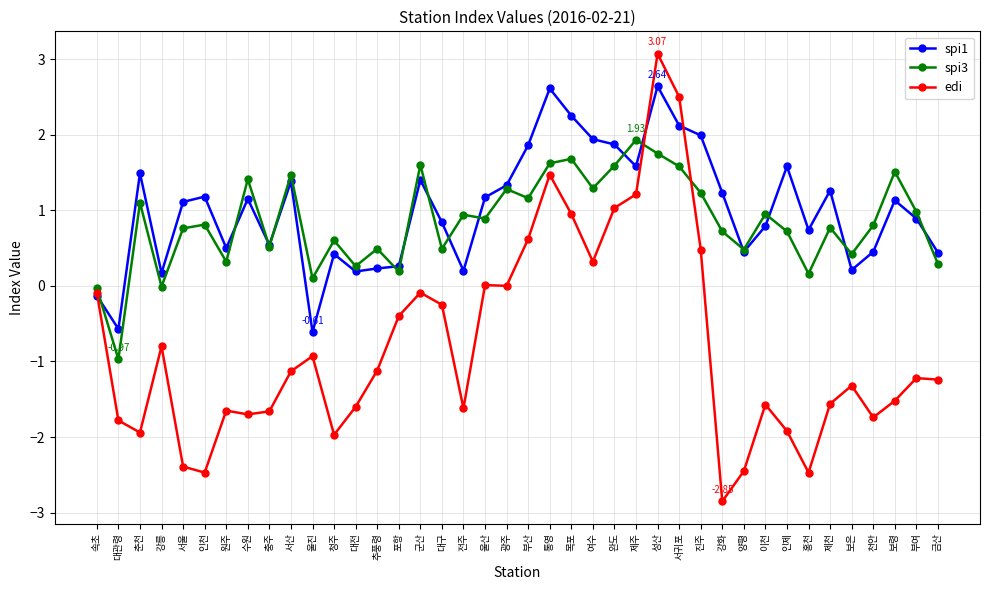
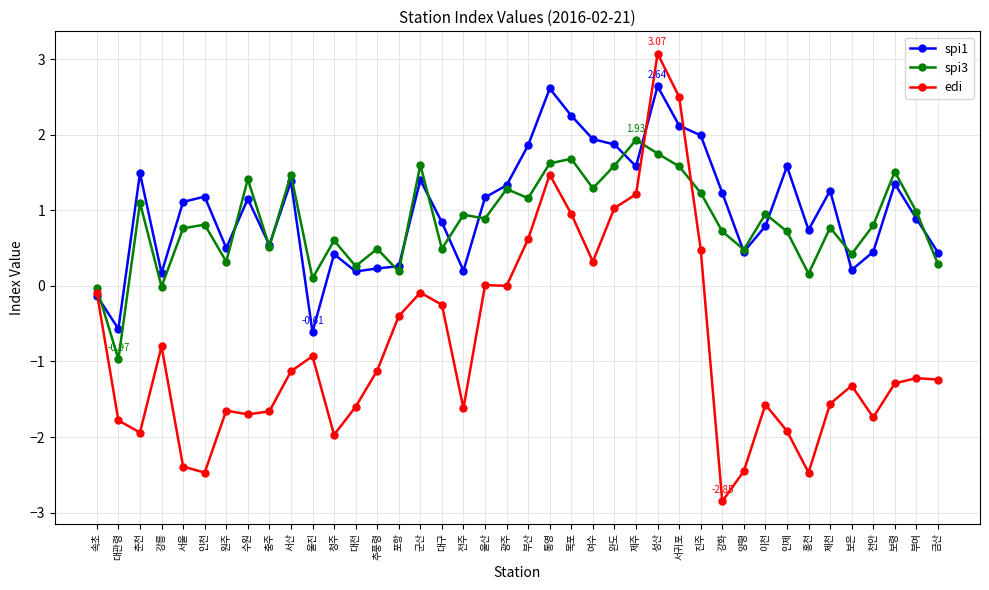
  {
    "spi1": {
      "속초": -0.1,
      "대관령": -0.6,
      "춘천": 1.5,
      "강릉": 0.2,
      "서울": 1.1,
      "인천": 1.2,
      "원주": 0.5,
      "수원": 1.2,
      "서산": 1.4,
      "청주": 0.4,
      "대전": 0.2,
      "추풍령": 0.2,
      "포항": 0.3,
      "군산": 1.4,
      "대구": 0.8,
      "전주": 0.2,
      "울산": 1.2,
      "광주": 1.3,
      "부산": 1.9,
      "통영": 2.6,
      "목포": 2.3,
      "여수": 1.9,
      "완도": 1.9,
      "제주": 1.6,
      "서귀포": 2.1,
      "진주": 2.0,
      "강화": 1.2,
      "이천": 0.8,
      "인제": 1.6,
      "홍천": 0.7,
      "제천": 1.3,
      "보은": 0.2,
      "천안": 0.5,
-     "보령": 1.1,
+     "보령": 1.4,
      "부여": 0.9,
      "금산": 0.4
    },
    "spi3": {
      "대관령": -0.97,
      "제주": 1.93
    },
    "edi": {
      "속초": -0.1,
      "대관령": -1.8,
      "춘천": -1.9,
      "강릉": -0.8,
      "서울": -2.4,
      "인천": -2.5,
      "원주": -1.7,
      "수원": -1.7,
      "충주": -1.7,
      "서산": -1.1,
      "울진": -0.9,
      "청주": -2.0,
      "대전": -1.6,
      "추풍령": -1.1,
      "포항": -0.4,
      "군산": -0.1,
      "대구": -0.3,
      "전주": -1.6,
      "울산": 0.0,
      "광주": 0.0,
      "부산": 0.6,
      "통영": 1.5,
      "목포": 1.0,
      "여수": 0.3,
      "완도": 1.0,
      "제주": 1.2,
      "서귀포": 2.5,
      "진주": 0.5,
      "양평": -2.5,
      "이천": -1.6,
      "인제": -1.9,
      "홍천": -2.5,
      "제천": -1.6,
      "보은": -1.3,
      "천안": -1.7,
-     "보령": -1.5,
+     "보령": -1.3,
      "부여": -1.2,
      "금산": -1.2
    }
  }
